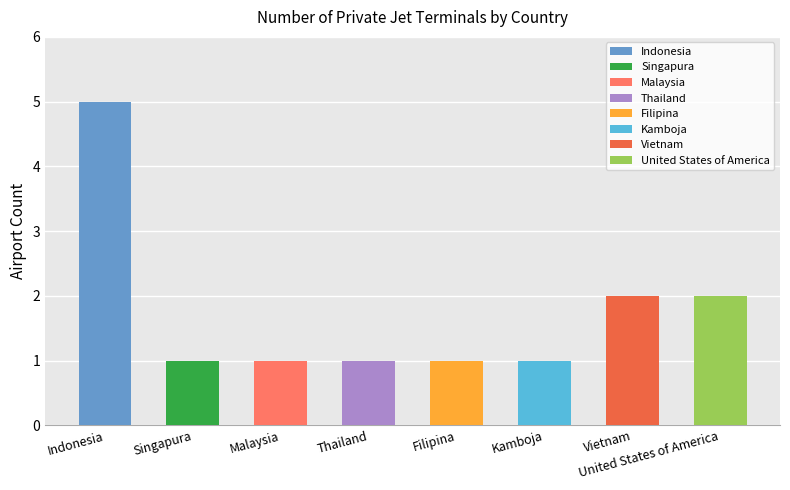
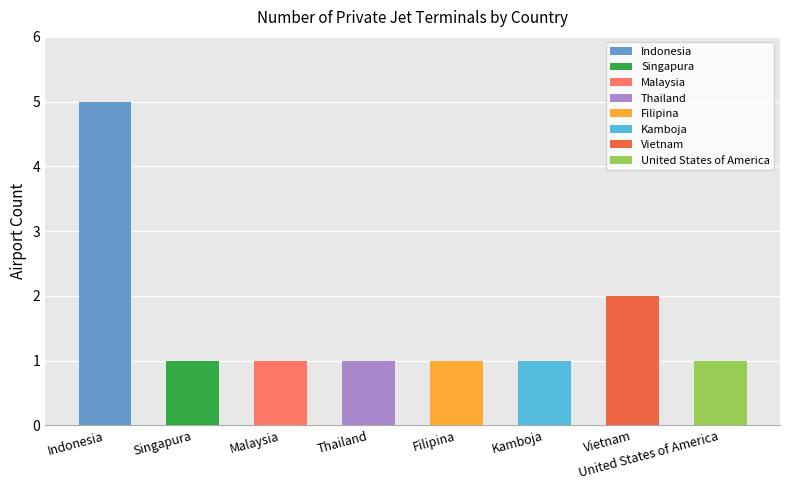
  {
    "Indonesia": 5,
    "Singapura": 1,
    "Malaysia": 1,
    "Thailand": 1,
    "Filipina": 1,
    "Kamboja": 1,
    "Vietnam": 2,
-   "United States of America": 2
+   "United States of America": 1
  }
